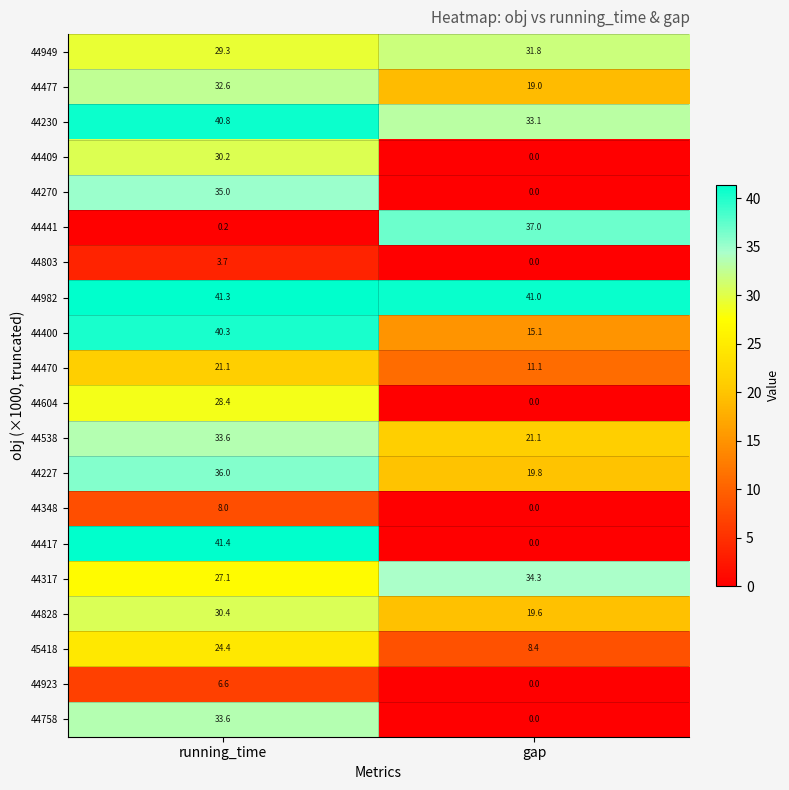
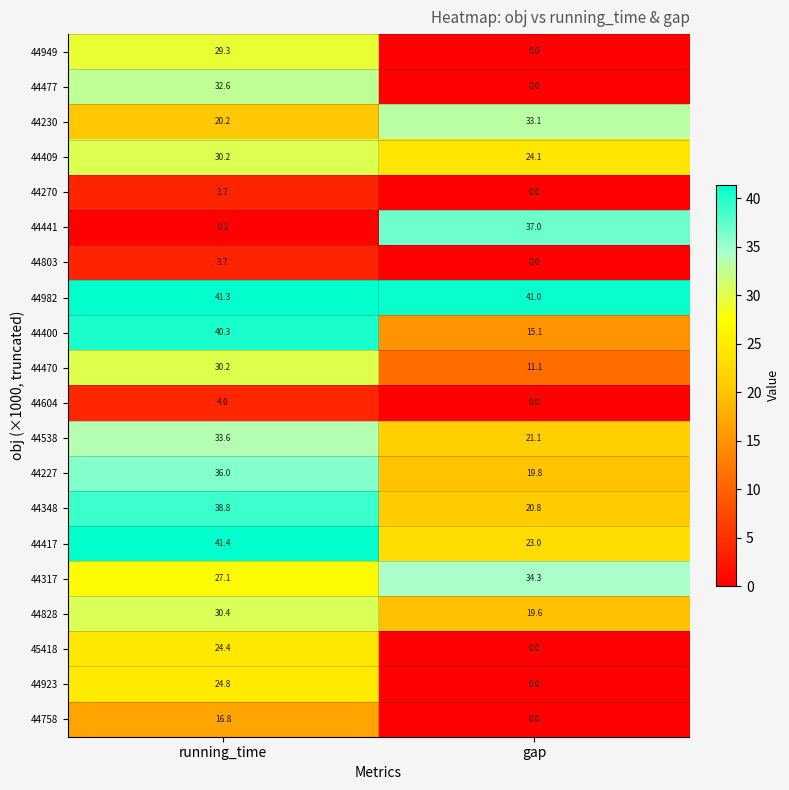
  {
    "44949": {
      "running_time": 29.3,
-     "gap": 31.8
+     "gap": 0.0
    },
    "44477": {
      "running_time": 32.6,
-     "gap": 19.0
+     "gap": 0.0
    },
    "44230": {
-     "running_time": 40.8,
+     "running_time": 20.2,
      "gap": 33.1
    },
    "44409": {
      "running_time": 30.2,
-     "gap": 0.0
+     "gap": 24.1
    },
    "44270": {
-     "running_time": 35.0,
+     "running_time": 3.7,
      "gap": 0.0
    },
    "44441": {
      "running_time": 0.2,
      "gap": 37.0
    },
    "44803": {
      "running_time": 3.7,
      "gap": 0.0
    },
    "44982": {
      "running_time": 41.3,
      "gap": 41.0
    },
    "44400": {
      "running_time": 40.3,
      "gap": 15.1
    },
    "44470": {
-     "running_time": 21.1,
+     "running_time": 30.2,
      "gap": 11.1
    },
    "44604": {
-     "running_time": 28.4,
+     "running_time": 4.0,
      "gap": 0.0
    },
    "44538": {
      "running_time": 33.6,
      "gap": 21.1
    },
    "44227": {
      "running_time": 36.0,
      "gap": 19.8
    },
    "44348": {
-     "running_time": 8.0,
-     "gap": 0.0
+     "running_time": 38.8,
+     "gap": 20.8
    },
    "44417": {
      "running_time": 41.4,
-     "gap": 0.0
+     "gap": 23.0
    },
    "44317": {
      "running_time": 27.1,
      "gap": 34.3
    },
    "44828": {
      "running_time": 30.4,
      "gap": 19.6
    },
    "45418": {
      "running_time": 24.4,
-     "gap": 8.4
+     "gap": 0.0
    },
    "44923": {
-     "running_time": 6.6,
+     "running_time": 24.8,
      "gap": 0.0
    },
    "44758": {
-     "running_time": 33.6,
+     "running_time": 16.8,
      "gap": 0.0
    }
  }
